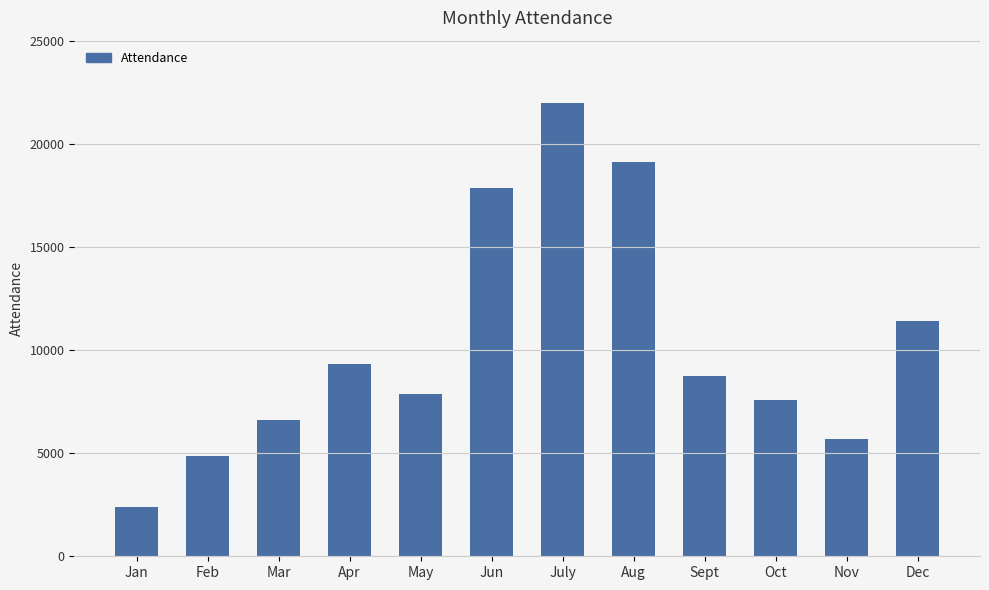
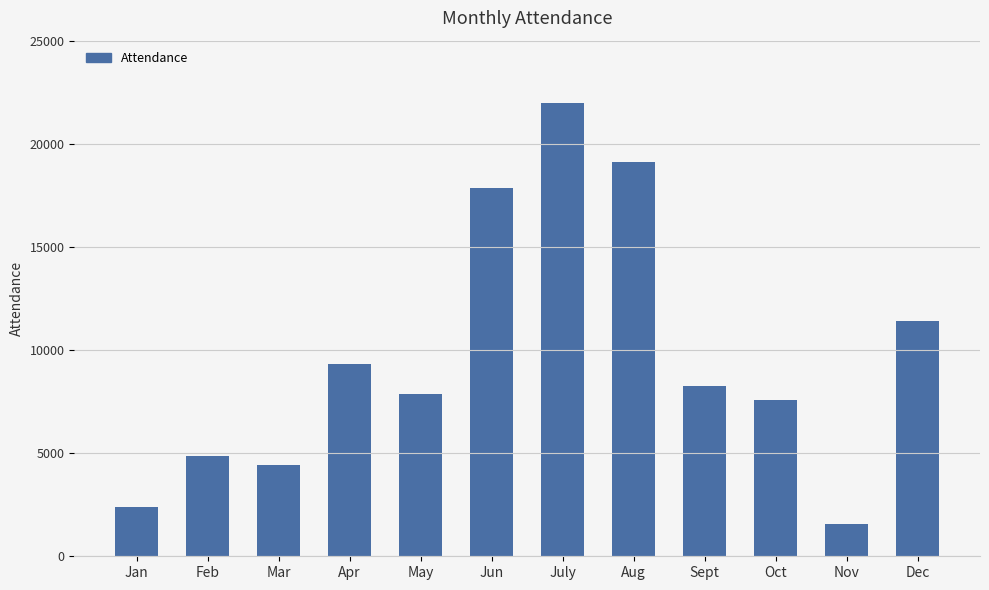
  {
    "Jan": 2400,
    "Feb": 4900,
-   "Mar": 6600,
+   "Mar": 4400,
    "Apr": 9300,
    "May": 7900,
    "Jun": 17800,
    "July": 22000,
    "Aug": 19100,
-   "Sept": 8800,
+   "Sept": 8300,
    "Oct": 7600,
-   "Nov": 5700,
+   "Nov": 1500,
    "Dec": 11400
  }
